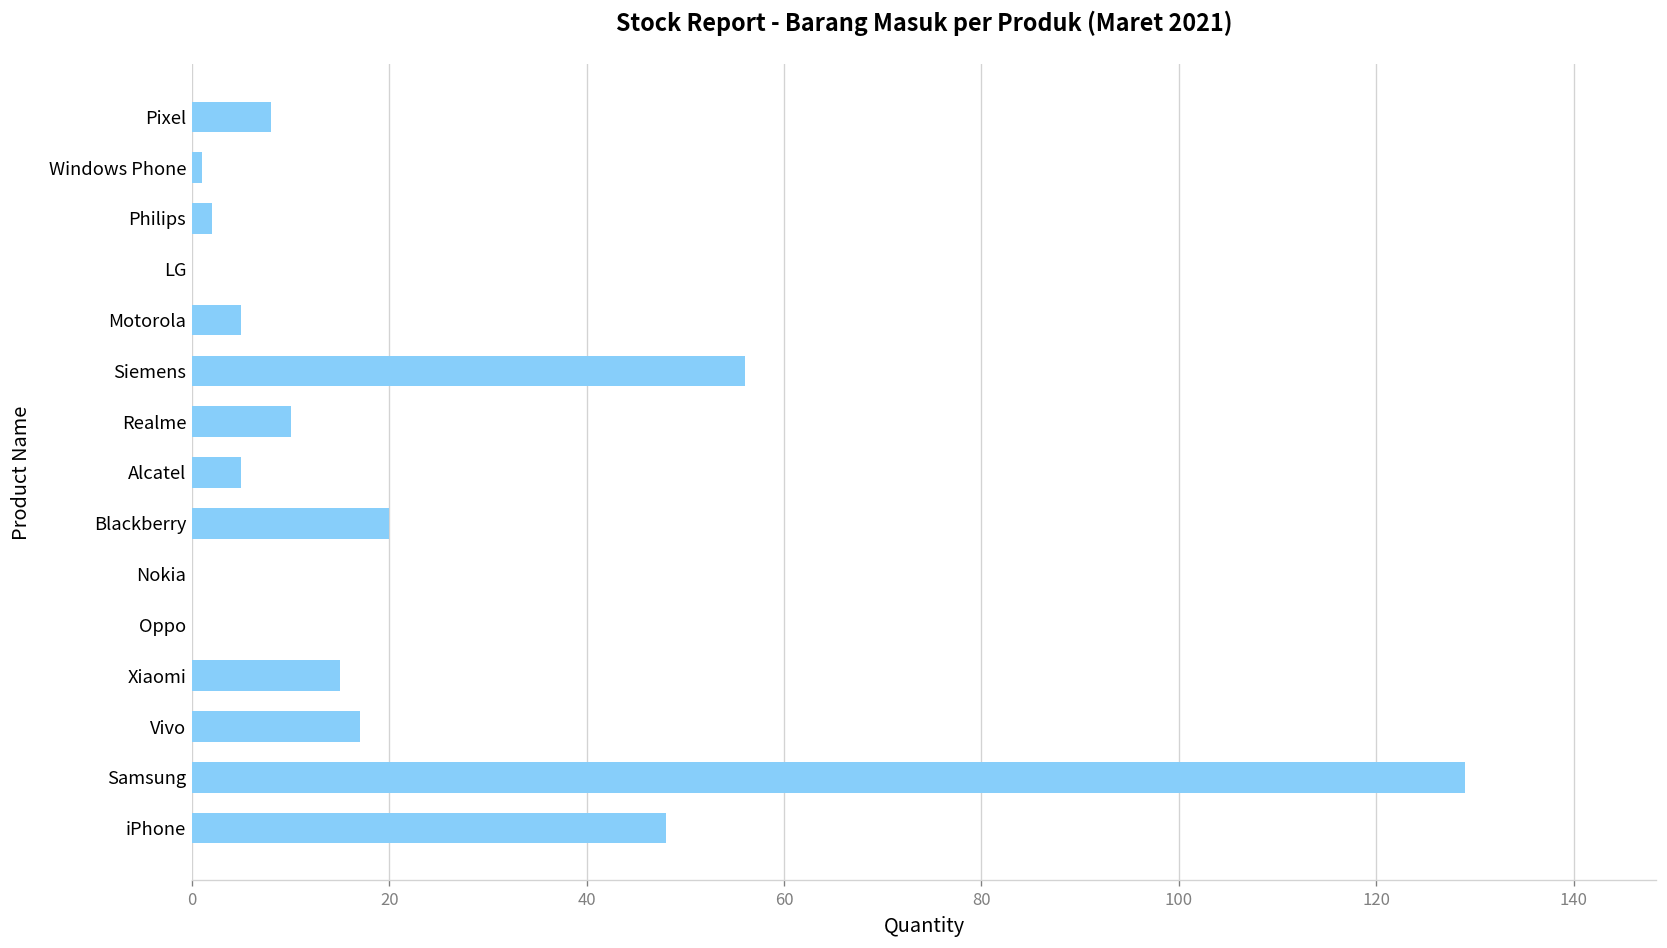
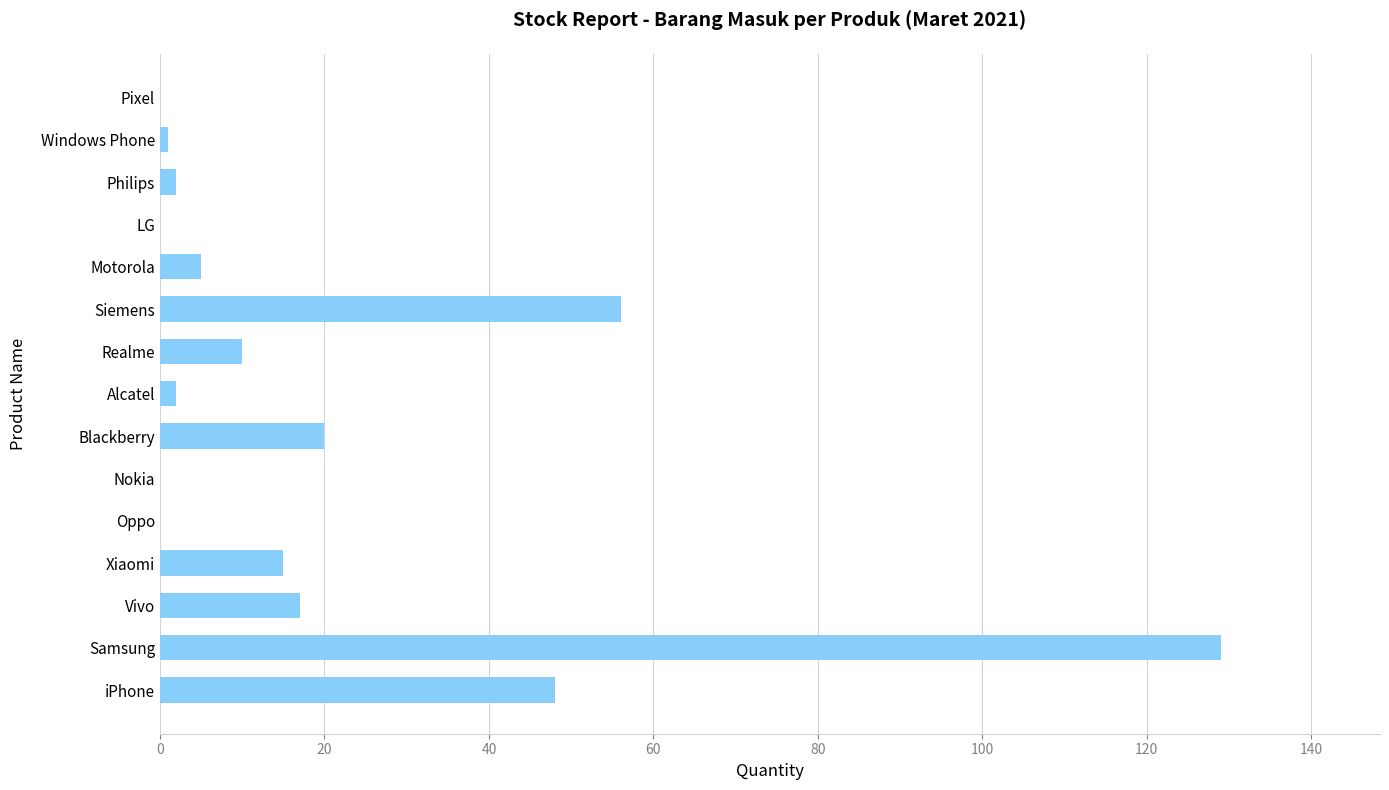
  {
-   "Pixel": 8,
+   "Pixel": 0,
    "Windows Phone": 1,
    "Philips": 2,
    "LG": 0,
    "Motorola": 5,
    "Siemens": 56,
    "Realme": 10,
-   "Alcatel": 5,
+   "Alcatel": 2,
    "Blackberry": 20,
    "Nokia": 0,
    "Oppo": 0,
    "Xiaomi": 15,
    "Vivo": 17,
    "Samsung": 129,
    "iPhone": 48
  }
